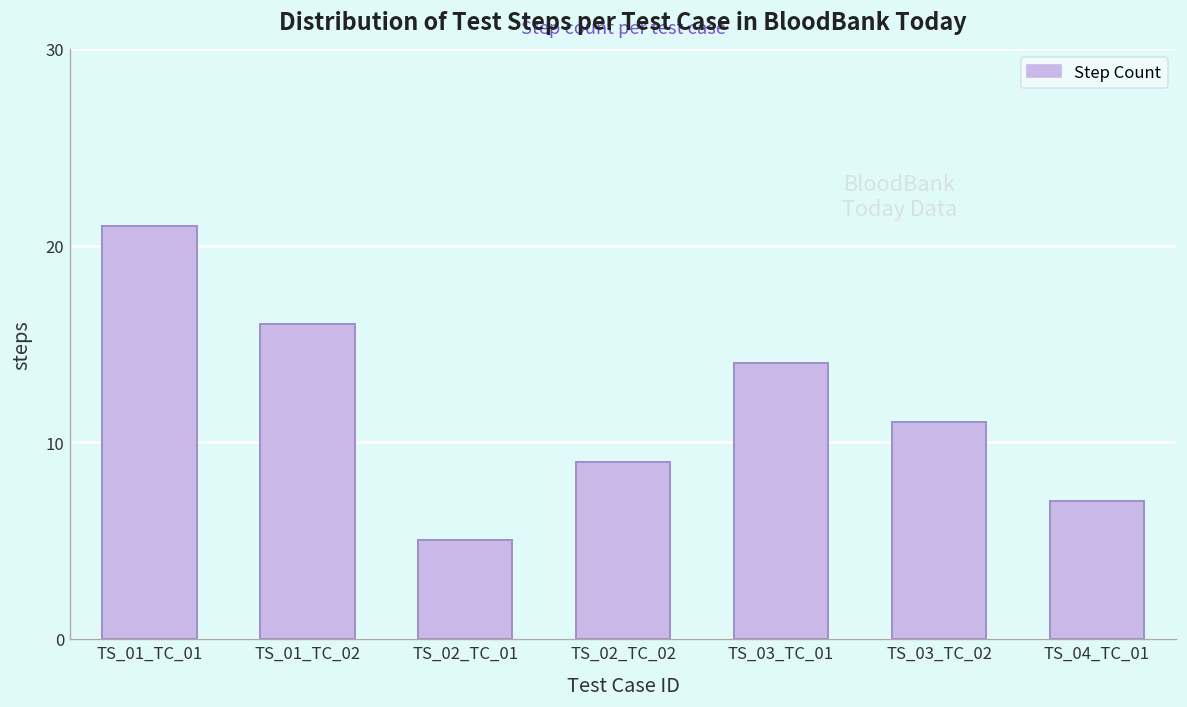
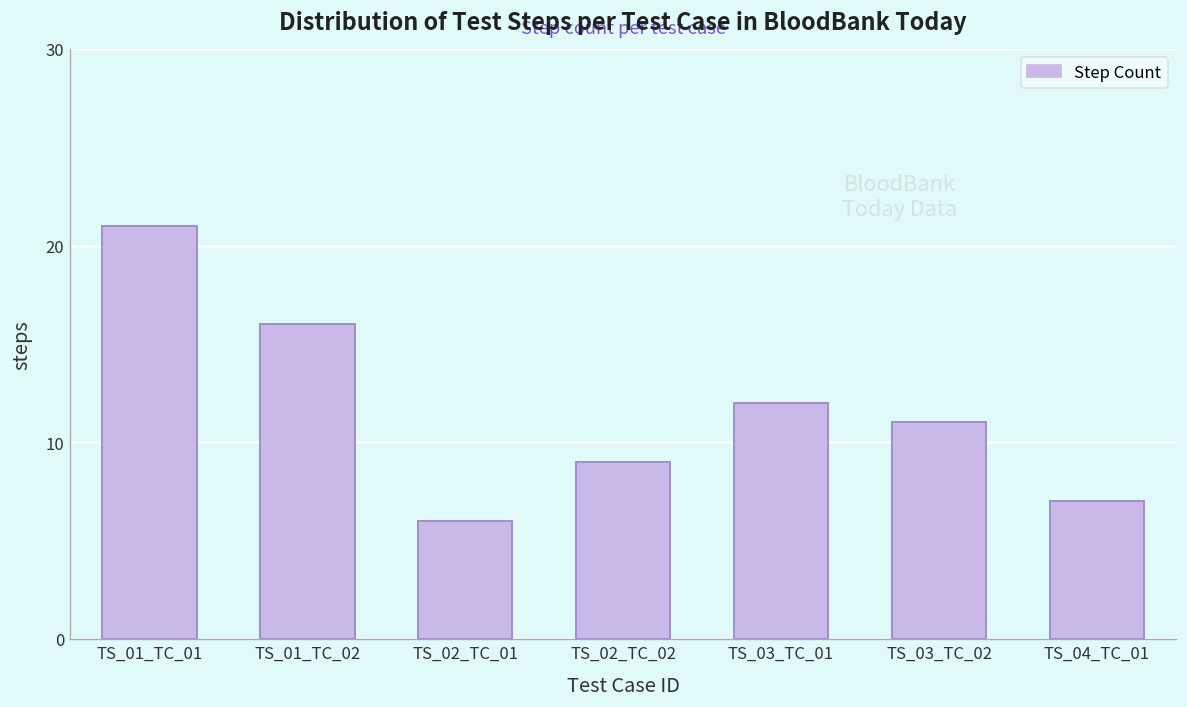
  {
    "TS_01_TC_01": 21,
    "TS_01_TC_02": 16,
-   "TS_02_TC_01": 5,
+   "TS_02_TC_01": 6,
    "TS_02_TC_02": 9,
-   "TS_03_TC_01": 14,
+   "TS_03_TC_01": 12,
    "TS_03_TC_02": 11,
    "TS_04_TC_01": 7
  }
